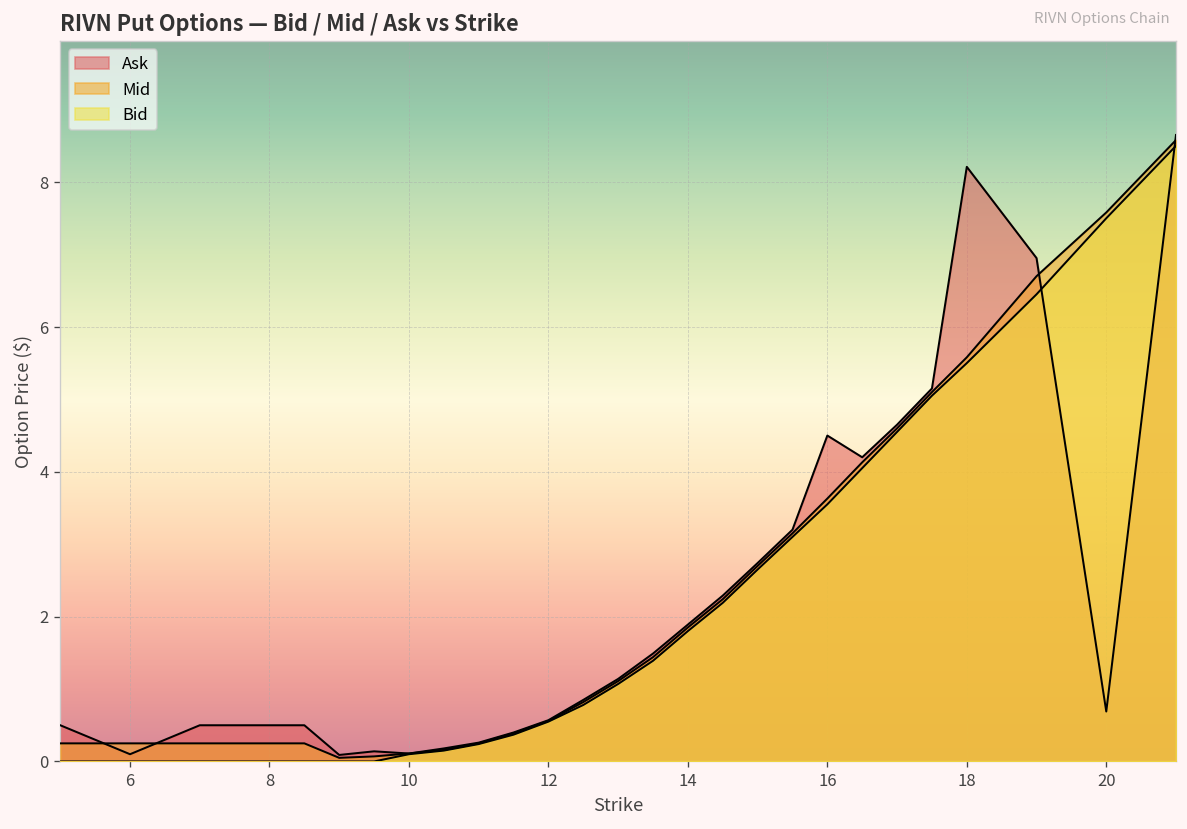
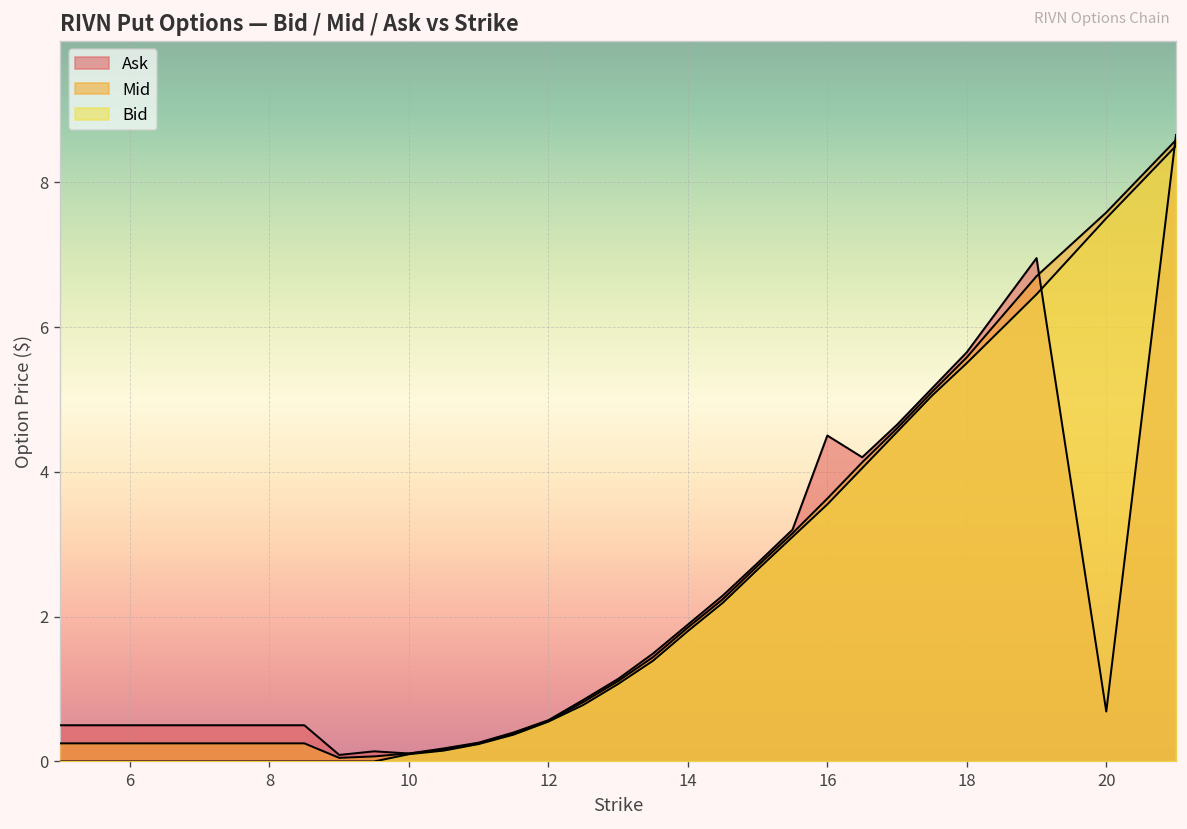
  {
    "Ask": {
-     "6": 0.1,
+     "6": 0.5,
      "8": 0.5,
      "16": 4.5,
-     "18": 8.2,
+     "18": 5.7,
      "20": 0.7
    }
  }
